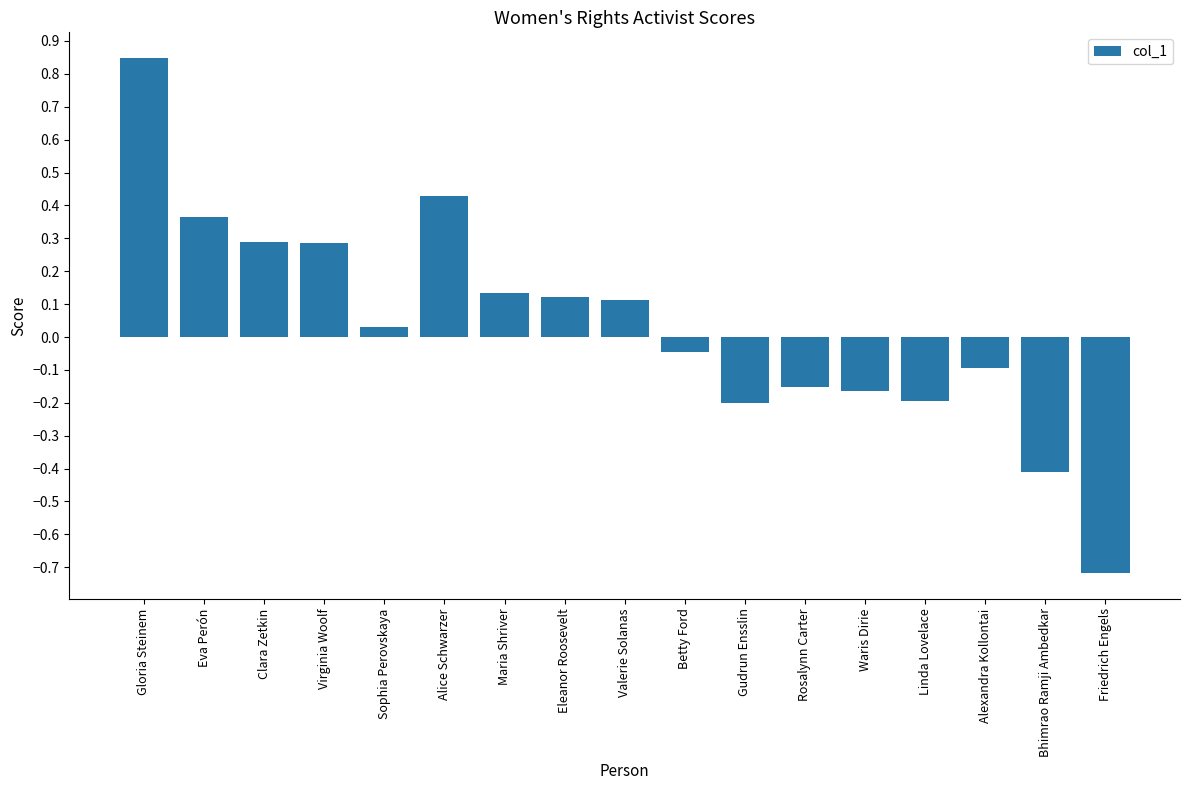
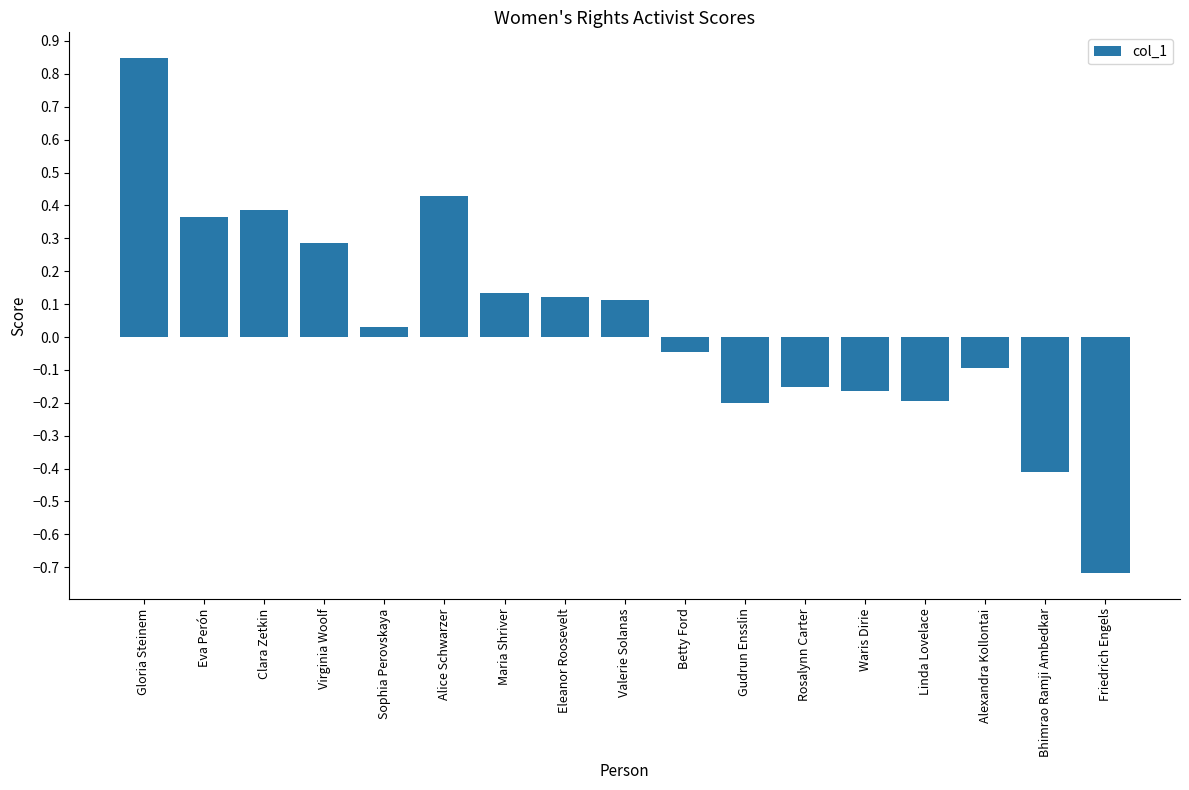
  {
    "Gloria Steinem": 0.85,
    "Eva Perón": 0.36,
-   "Clara Zetkin": 0.29,
+   "Clara Zetkin": 0.39,
    "Virginia Woolf": 0.29,
    "Sophia Perovskaya": 0.03,
    "Alice Schwarzer": 0.43,
    "Maria Shriver": 0.14,
    "Eleanor Roosevelt": 0.12,
    "Valerie Solanas": 0.11,
    "Betty Ford": -0.05,
    "Gudrun Ensslin": -0.20,
    "Rosalynn Carter": -0.15,
    "Waris Dirie": -0.16,
    "Linda Lovelace": -0.19,
    "Alexandra Kollontai": -0.10,
    "Bhimrao Ramji Ambedkar": -0.41,
    "Friedrich Engels": -0.72
  }
